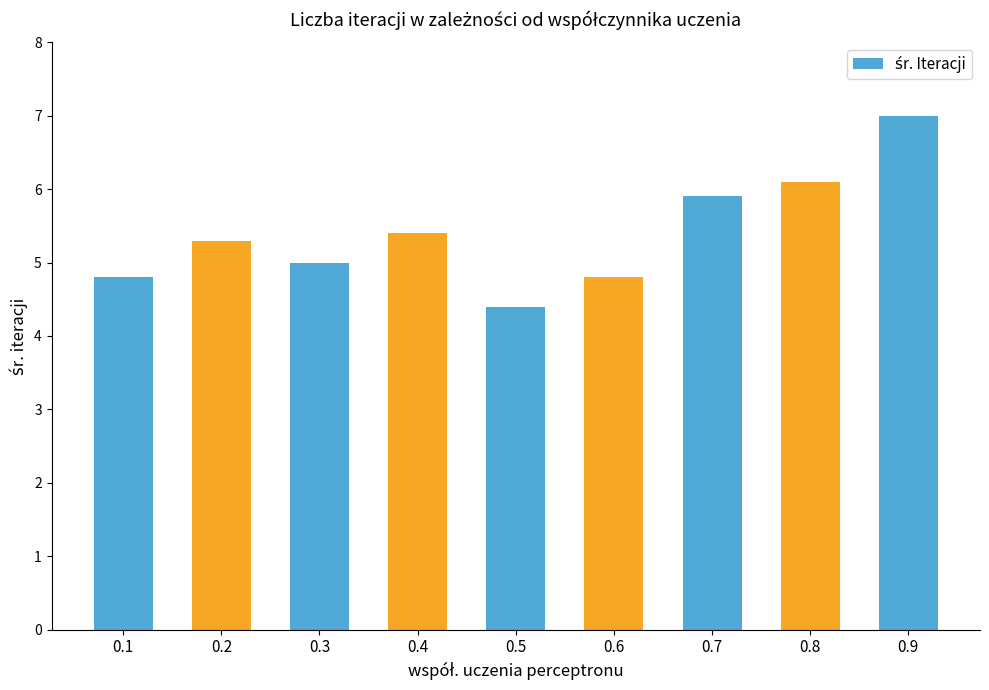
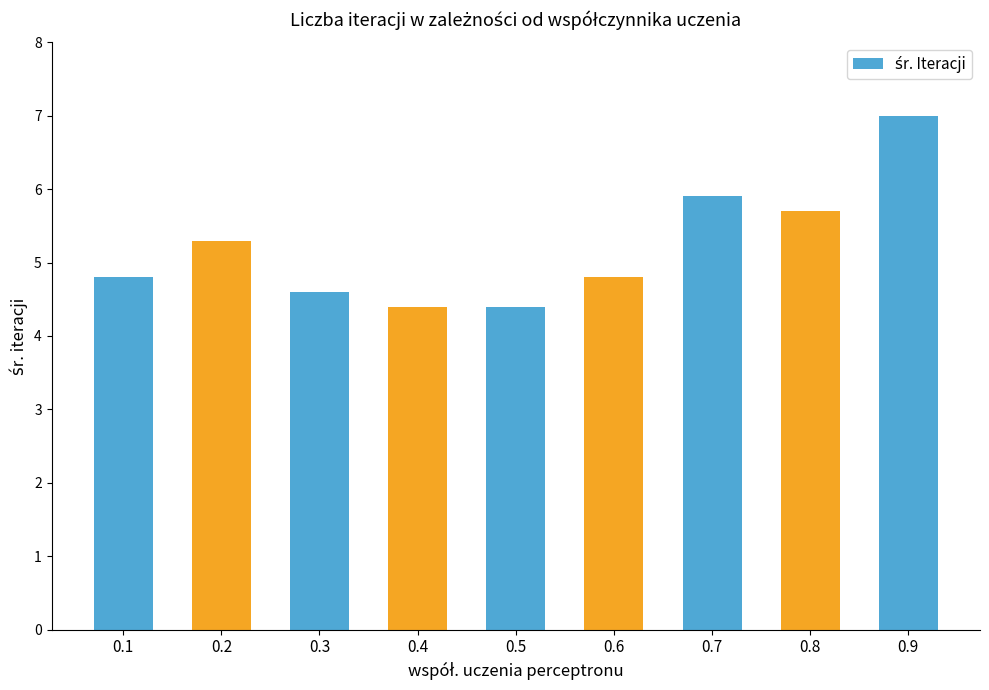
  {
    "0.1": 4.8,
    "0.2": 5.3,
-   "0.3": 5.0,
-   "0.4": 5.4,
+   "0.3": 4.6,
+   "0.4": 4.4,
    "0.5": 4.4,
    "0.6": 4.8,
    "0.7": 5.9,
-   "0.8": 6.1,
+   "0.8": 5.7,
    "0.9": 7.0
  }
